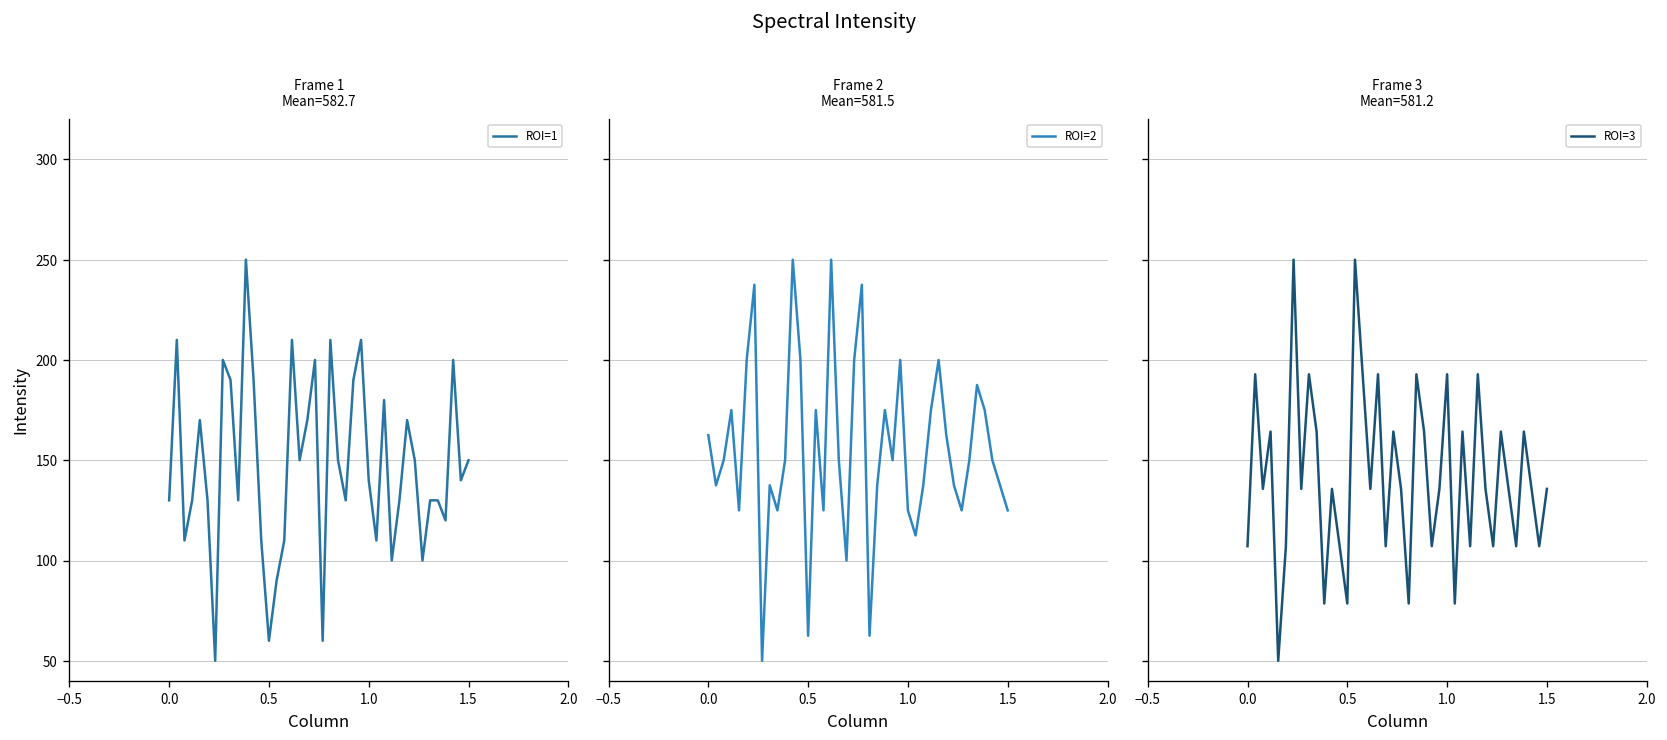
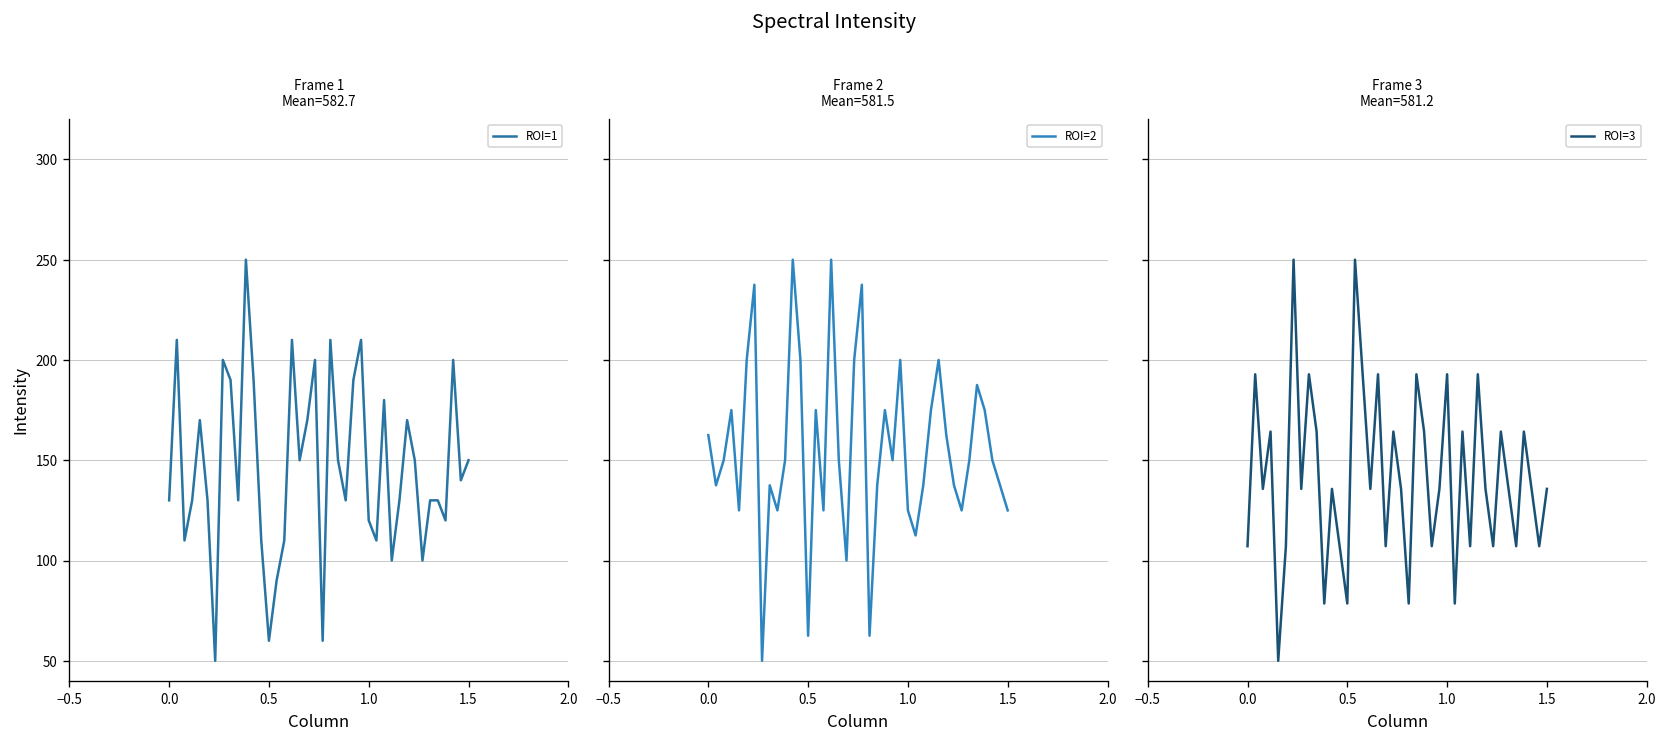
  {
    "Frame 1 Mean=582.7": {
      "0.0": 130,
      "0.5": 60,
-     "1.0": 140,
+     "1.0": 120,
      "1.5": 150
    }
  }
